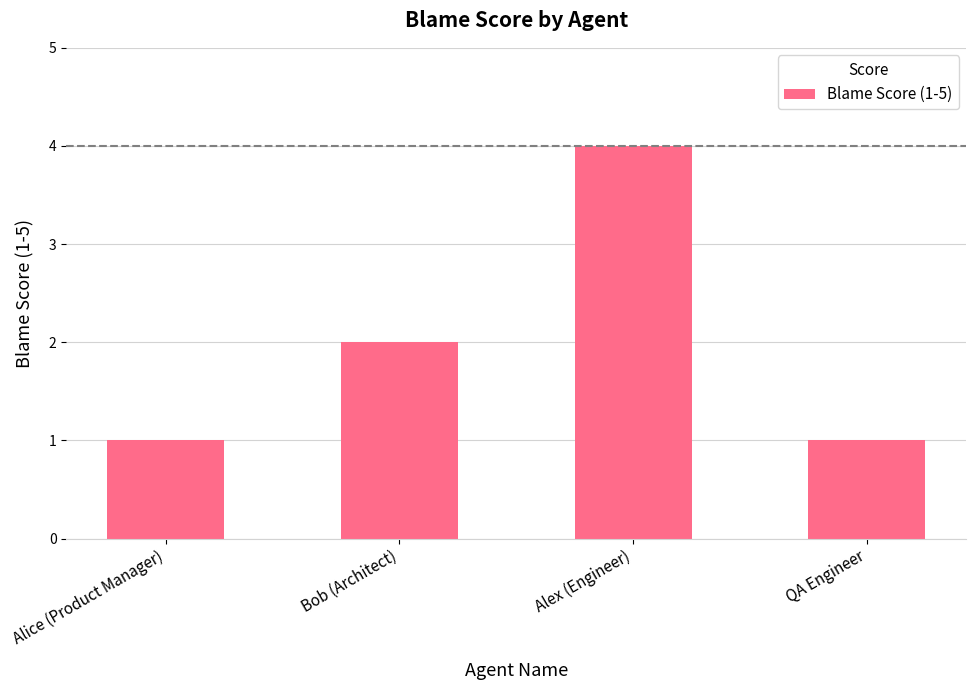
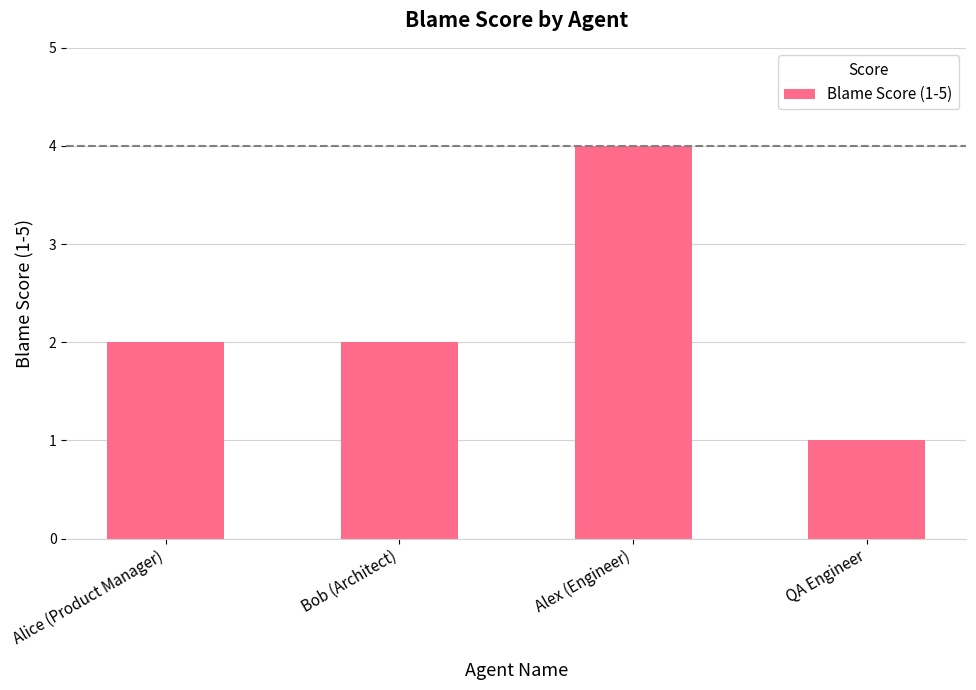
  {
-   "Alice (Product Manager)": 1,
+   "Alice (Product Manager)": 2,
    "Bob (Architect)": 2,
    "Alex (Engineer)": 4,
    "QA Engineer": 1
  }
